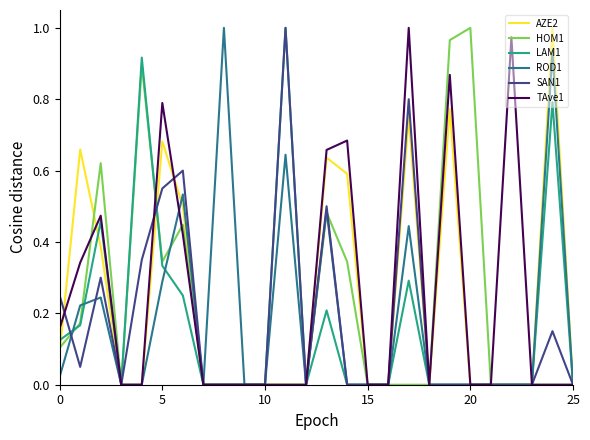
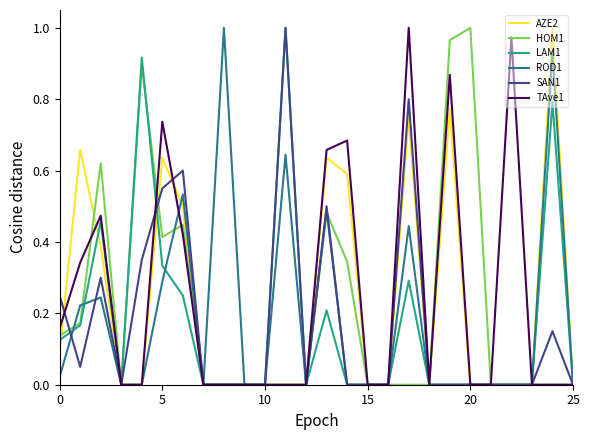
  {
    "AZE2": {
      "0": 0.09,
-     "5": 0.68
+     "5": 0.64
    },
    "HOM1": {
-     "0": 0.10,
-     "5": 0.34,
+     "0": 0.14,
+     "5": 0.41,
      "20": 1.00
    },
    "TAve1": {
      "0": 0.16,
-     "5": 0.79
+     "5": 0.74
    }
  }
